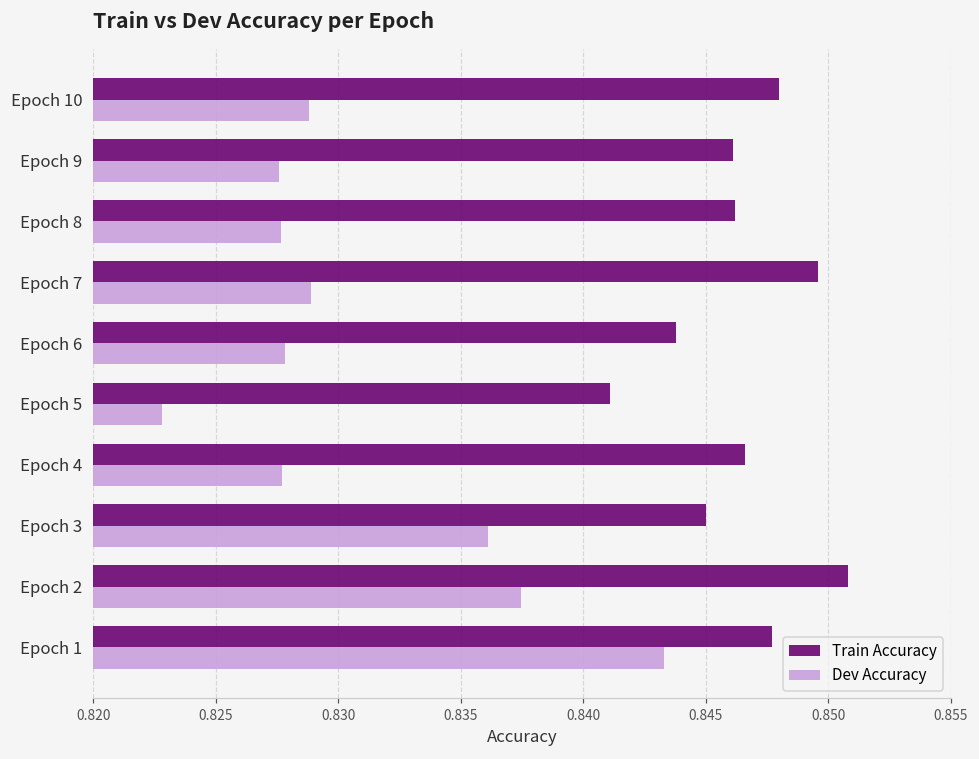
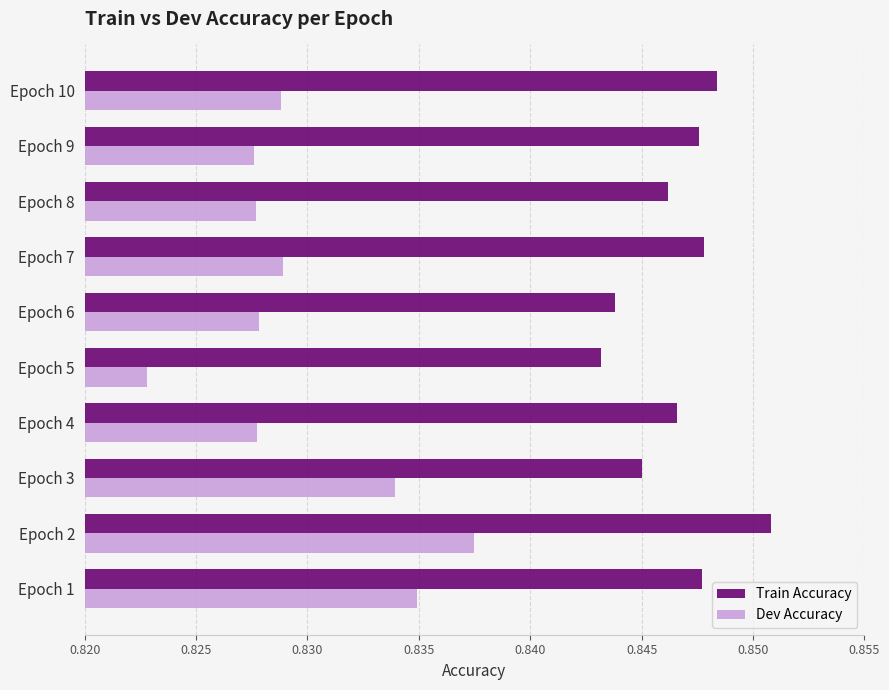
  {
    "Train Accuracy": {
-     "Epoch 10": 0.8480,
-     "Epoch 9": 0.8461,
+     "Epoch 10": 0.8484,
+     "Epoch 9": 0.8476,
      "Epoch 8": 0.8462,
-     "Epoch 7": 0.8496,
+     "Epoch 7": 0.8478,
      "Epoch 6": 0.8438,
-     "Epoch 5": 0.8411,
+     "Epoch 5": 0.8432,
      "Epoch 4": 0.8466,
      "Epoch 3": 0.8450,
      "Epoch 2": 0.8508,
      "Epoch 1": 0.8477
    },
    "Dev Accuracy": {
      "Epoch 10": 0.8288,
      "Epoch 9": 0.8276,
      "Epoch 8": 0.8277,
      "Epoch 7": 0.8289,
      "Epoch 6": 0.8278,
      "Epoch 5": 0.8228,
      "Epoch 4": 0.8277,
-     "Epoch 3": 0.8361,
+     "Epoch 3": 0.8339,
      "Epoch 2": 0.8375,
-     "Epoch 1": 0.8433
+     "Epoch 1": 0.8349
    }
  }
